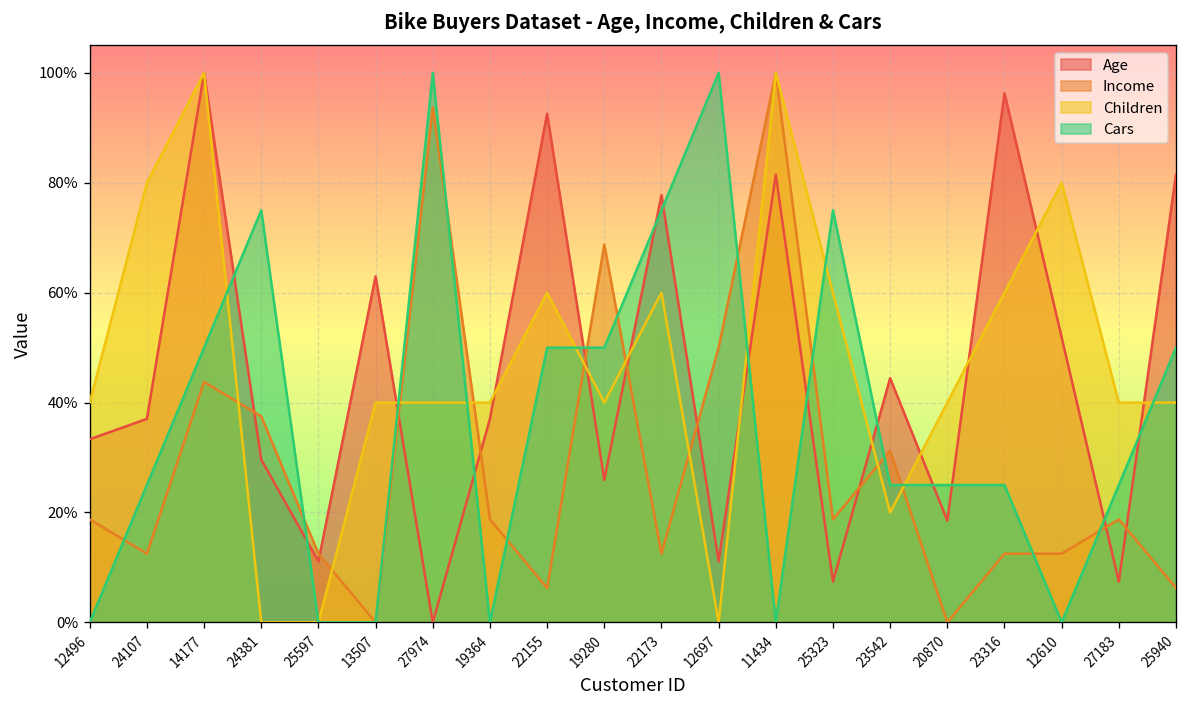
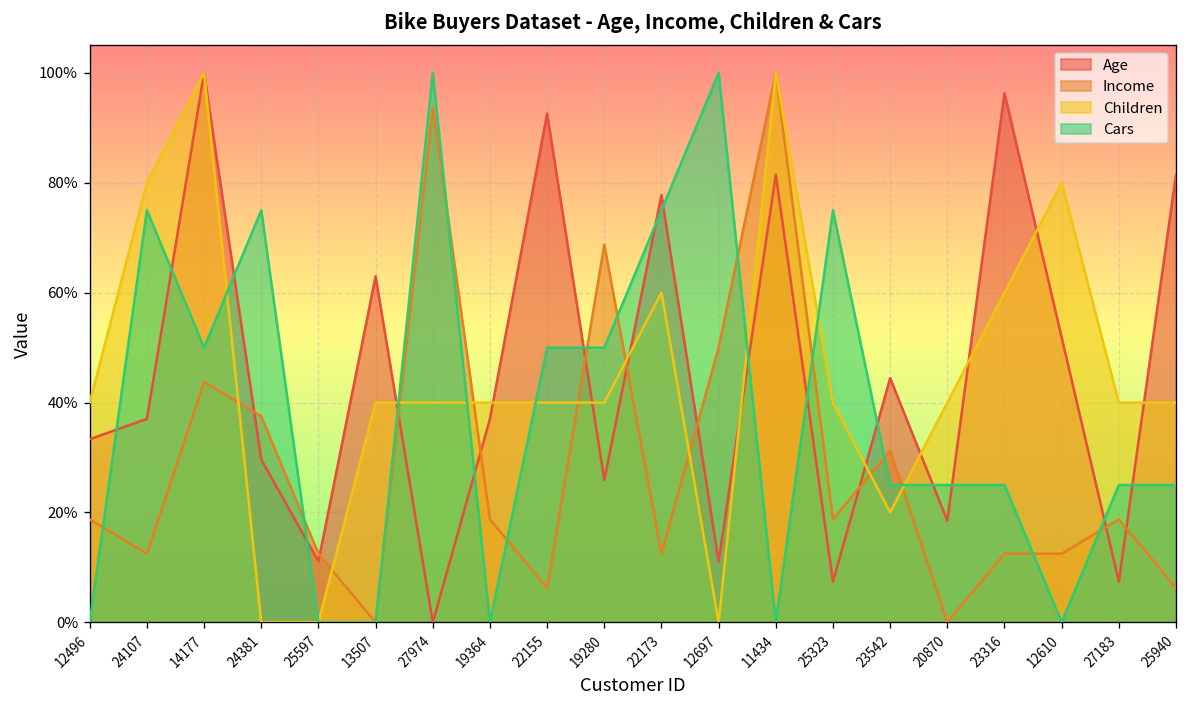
  {
    "Children": {
      "12496": "40%",
      "24107": "80%",
      "24381": "0%",
      "13507": "40%",
      "27974": "40%",
      "19364": "40%",
-     "22155": "60%",
+     "22155": "40%",
      "19280": "40%",
      "22173": "60%",
      "12697": "0%",
-     "25323": "60%",
+     "25323": "40%",
      "23542": "20%",
      "20870": "40%",
      "23316": "60%",
      "12610": "80%",
      "27183": "40%",
      "25940": "40%"
    },
    "Cars": {
      "12496": "0%",
-     "24107": "25%",
+     "24107": "75%",
      "14177": "50%",
      "24381": "75%",
      "27974": "100%",
      "19364": "0%",
      "22155": "50%",
      "19280": "50%",
      "22173": "75%",
      "12697": "100%",
      "11434": "0%",
      "25323": "75%",
      "23542": "25%",
      "20870": "25%",
      "23316": "25%",
      "12610": "0%",
      "27183": "25%",
-     "25940": "50%"
+     "25940": "25%"
    }
  }
